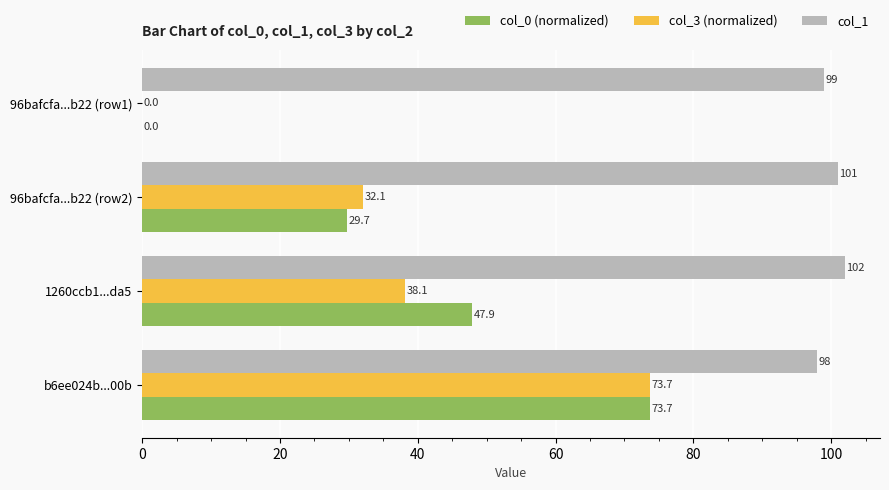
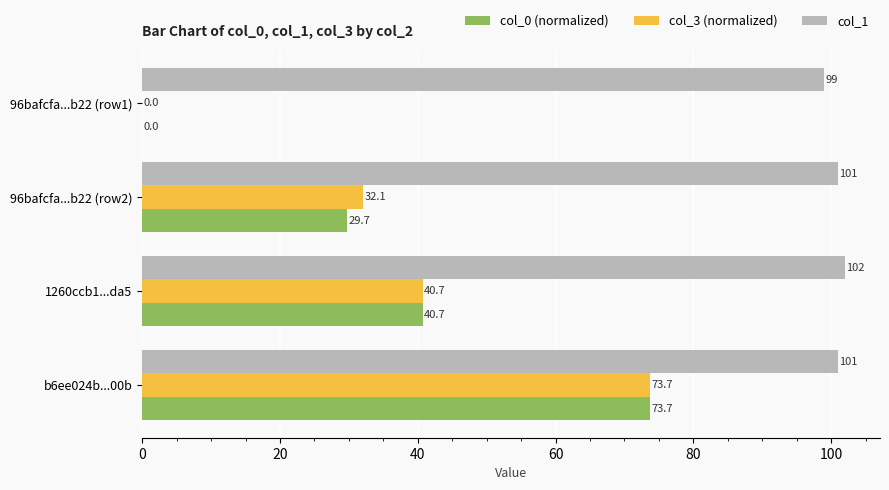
  {
    "col_0 (normalized)": {
      "96bafcfa...b22 (row1)": 0.0,
      "96bafcfa...b22 (row2)": 29.7,
-     "1260ccb1...da5": 47.9,
+     "1260ccb1...da5": 40.7,
      "b6ee024b...00b": 73.7
    },
    "col_3 (normalized)": {
      "96bafcfa...b22 (row1)": 0.0,
      "96bafcfa...b22 (row2)": 32.1,
-     "1260ccb1...da5": 38.1,
+     "1260ccb1...da5": 40.7,
      "b6ee024b...00b": 73.7
    },
    "col_1": {
      "96bafcfa...b22 (row1)": 99,
      "96bafcfa...b22 (row2)": 101,
      "1260ccb1...da5": 102,
-     "b6ee024b...00b": 98
+     "b6ee024b...00b": 101
    }
  }
